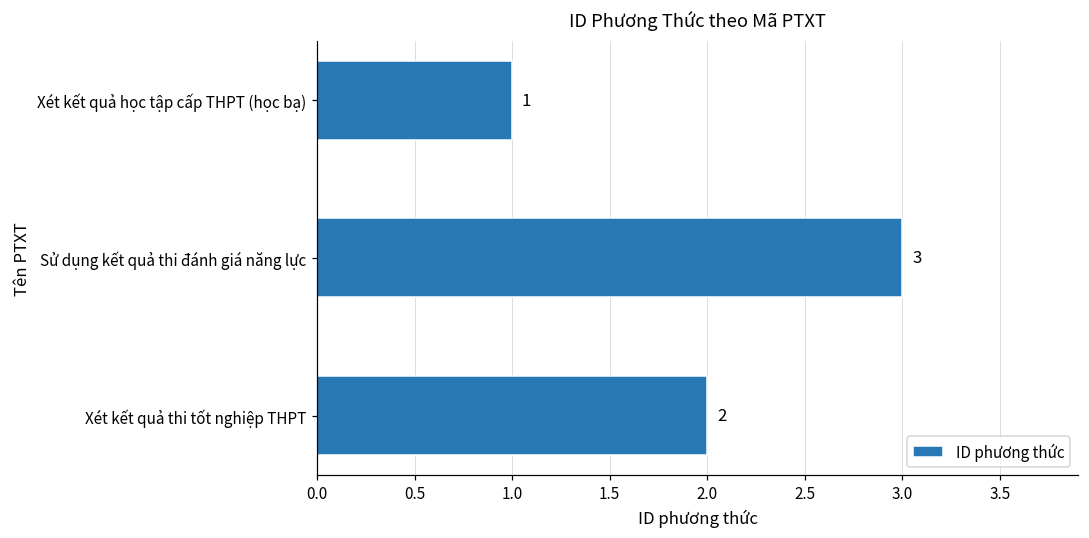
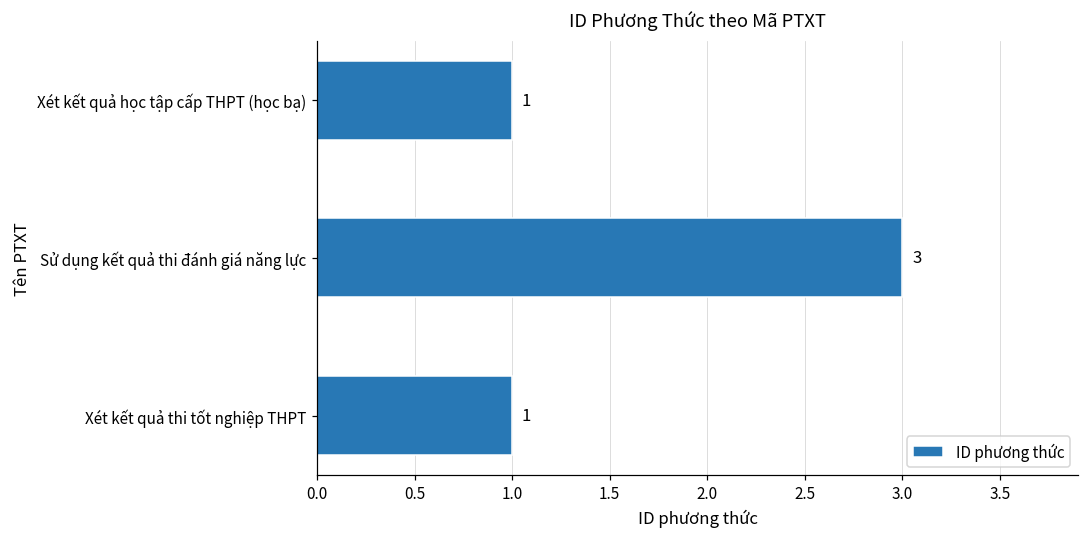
  {
    "Xét kết quả học tập cấp THPT (học bạ)": 1,
    "Sử dụng kết quả thi đánh giá năng lực": 3,
-   "Xét kết quả thi tốt nghiệp THPT": 2
+   "Xét kết quả thi tốt nghiệp THPT": 1
  }
